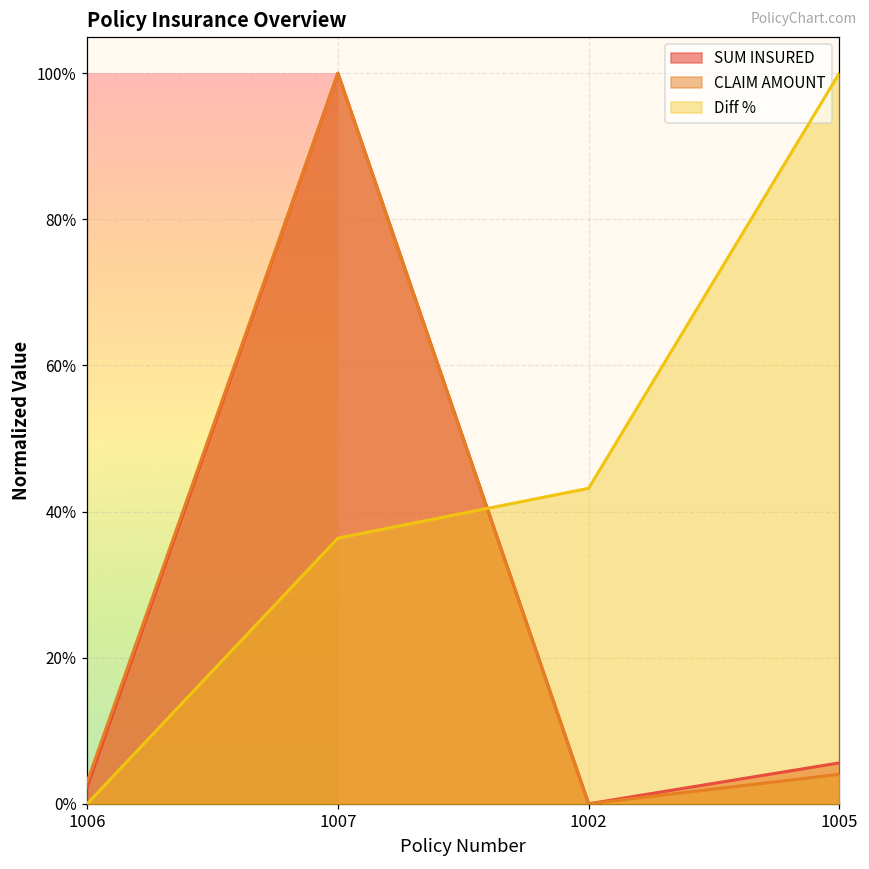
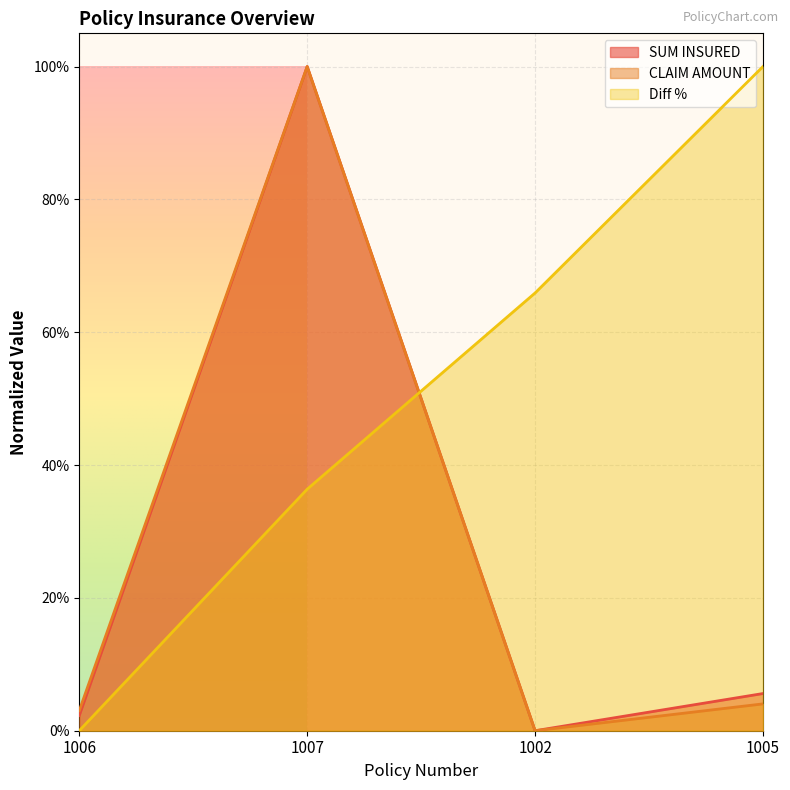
  {
    "Diff %": {
      "1006": "0%",
      "1007": "36%",
-     "1002": "43%",
+     "1002": "66%",
      "1005": "100%"
    }
  }
